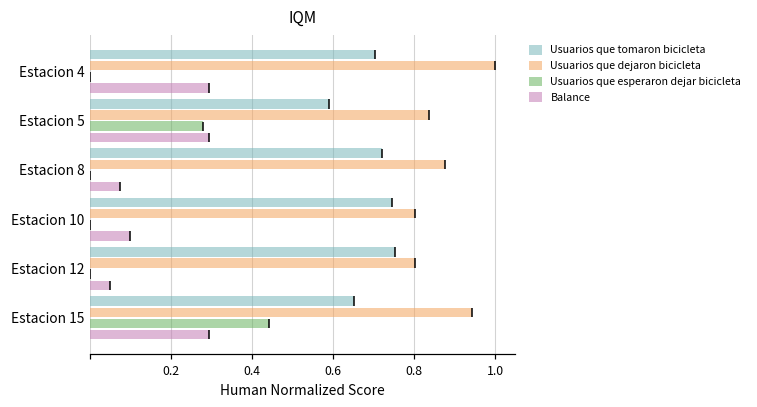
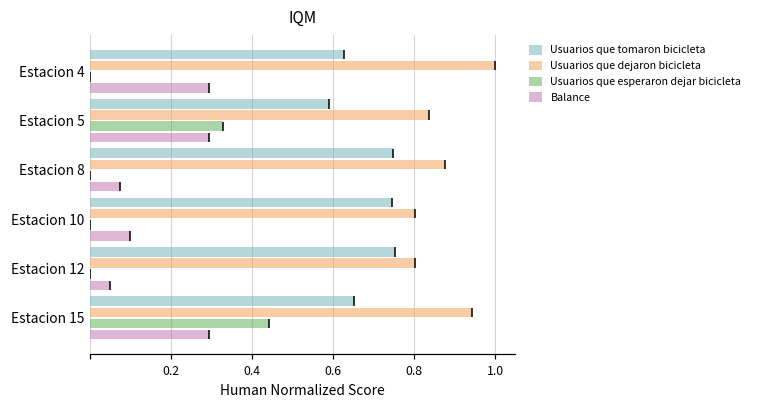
  {
    "Usuarios que tomaron bicicleta": {
-     "Estacion 4": 0.70,
+     "Estacion 4": 0.63,
      "Estacion 5": 0.59,
-     "Estacion 8": 0.72,
+     "Estacion 8": 0.75,
      "Estacion 10": 0.75,
      "Estacion 12": 0.75,
      "Estacion 15": 0.65
    },
    "Usuarios que dejaron bicicleta": {
      "Estacion 4": 1.00,
      "Estacion 5": 0.84,
      "Estacion 8": 0.88,
      "Estacion 10": 0.80,
      "Estacion 12": 0.80,
      "Estacion 15": 0.94
    },
    "Usuarios que esperaron dejar bicicleta": {
      "Estacion 4": 0.00,
-     "Estacion 5": 0.28,
+     "Estacion 5": 0.33,
      "Estacion 8": 0.00,
      "Estacion 10": 0.00,
      "Estacion 12": 0.00,
      "Estacion 15": 0.44
    },
    "Balance": {
      "Estacion 4": 0.30,
      "Estacion 5": 0.30,
      "Estacion 8": 0.08,
      "Estacion 10": 0.10,
      "Estacion 12": 0.05,
      "Estacion 15": 0.30
    }
  }
